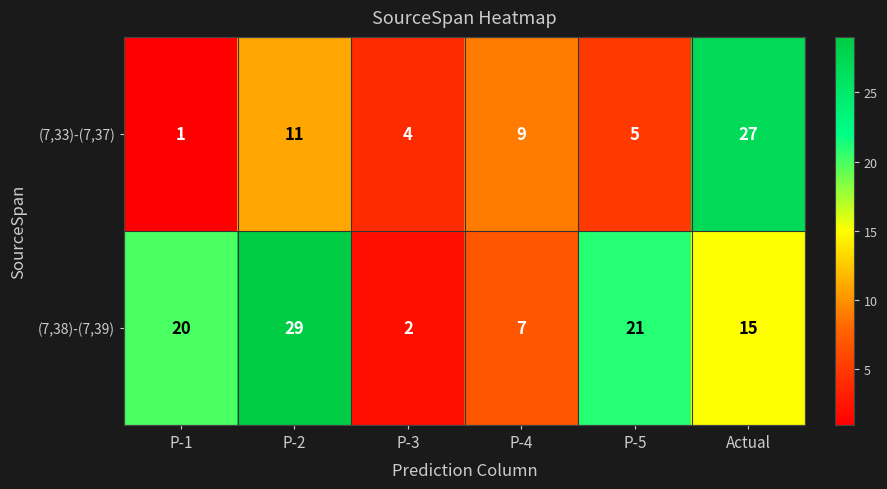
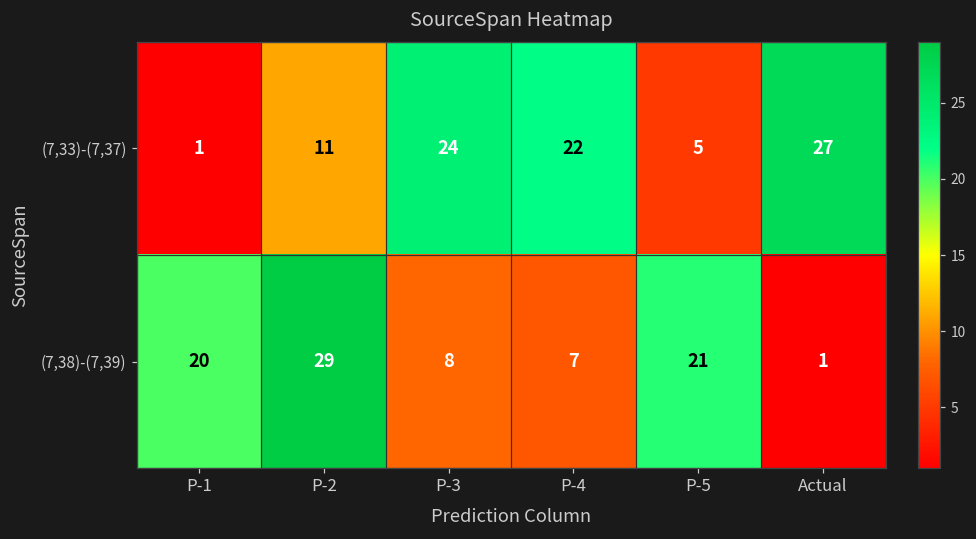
  {
    "(7,33)-(7,37)": {
      "P-1": 1,
      "P-2": 11,
-     "P-3": 4,
-     "P-4": 9,
+     "P-3": 24,
+     "P-4": 22,
      "P-5": 5,
      "Actual": 27
    },
    "(7,38)-(7,39)": {
      "P-1": 20,
      "P-2": 29,
-     "P-3": 2,
+     "P-3": 8,
      "P-4": 7,
      "P-5": 21,
-     "Actual": 15
+     "Actual": 1
    }
  }
